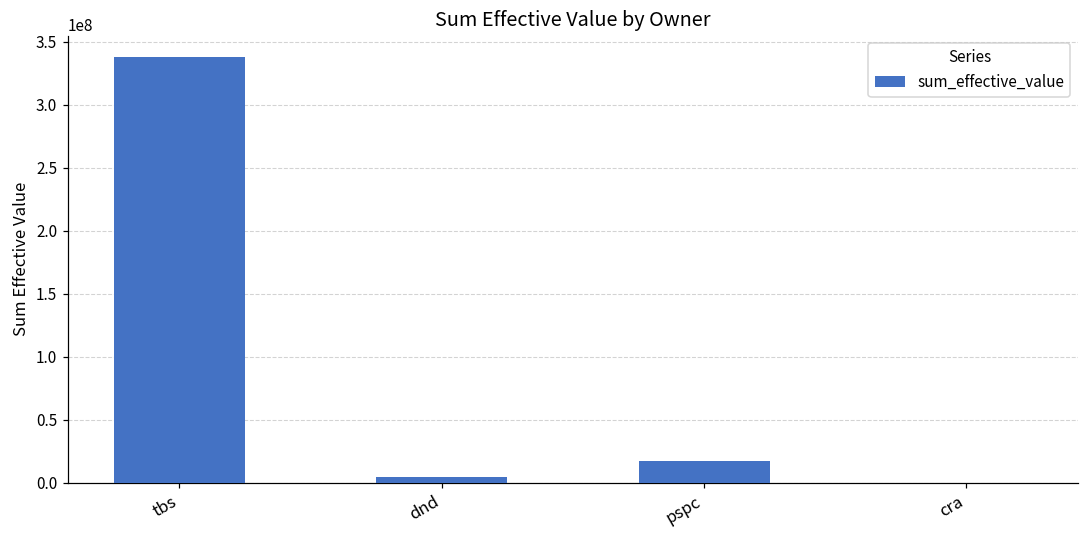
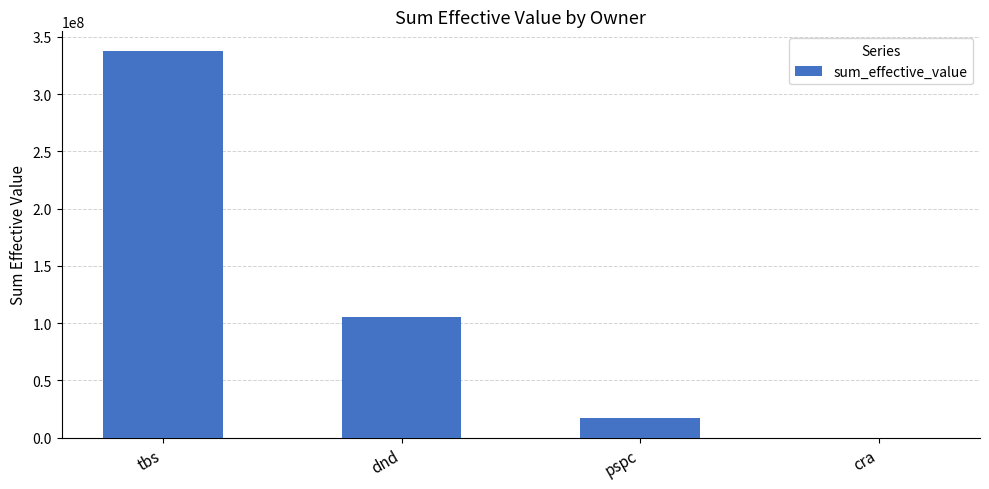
  {
    "tbs": 338000000,
-   "dnd": 5000000,
+   "dnd": 105000000,
    "pspc": 17000000
  }
